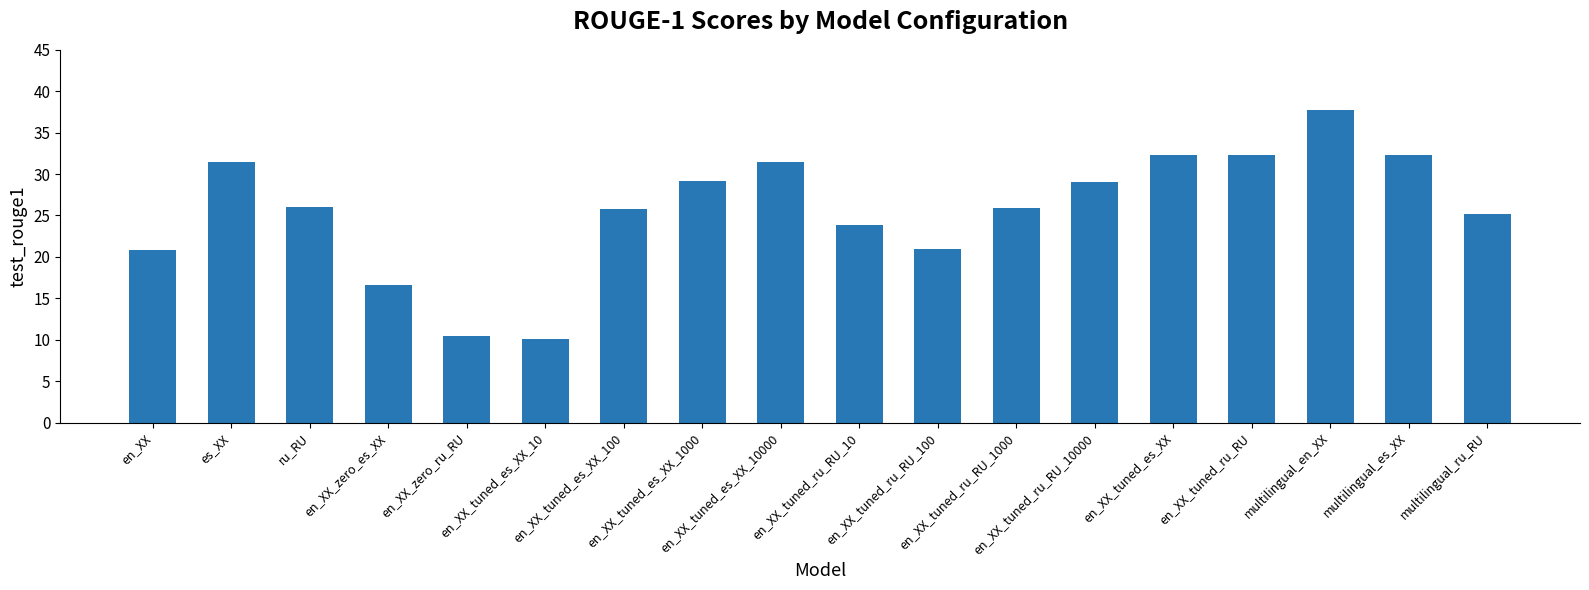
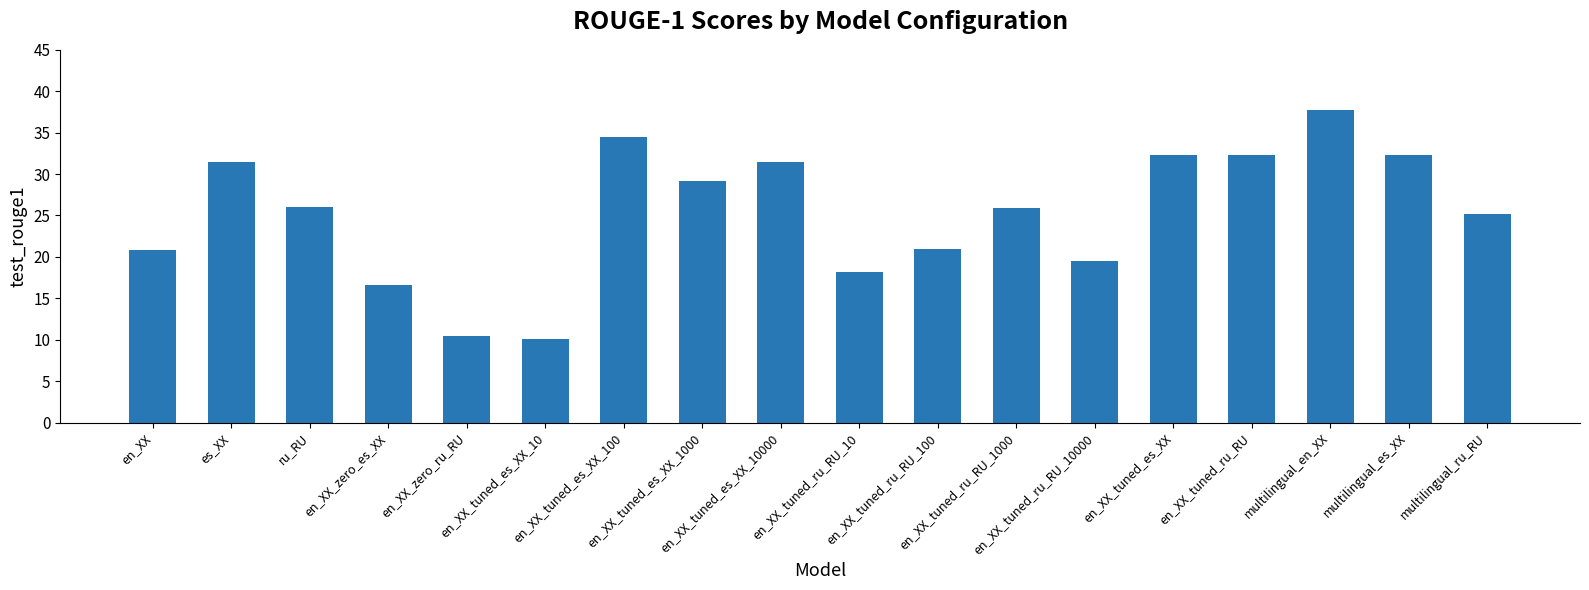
  {
    "en_XX": 21,
    "es_XX": 31,
    "ru_RU": 26,
    "en_XX_zero_es_XX": 17,
    "en_XX_zero_ru_RU": 10,
    "en_XX_tuned_es_XX_10": 10,
-   "en_XX_tuned_es_XX_100": 26,
+   "en_XX_tuned_es_XX_100": 34,
    "en_XX_tuned_es_XX_1000": 29,
    "en_XX_tuned_es_XX_10000": 31,
-   "en_XX_tuned_ru_RU_10": 24,
+   "en_XX_tuned_ru_RU_10": 18,
    "en_XX_tuned_ru_RU_100": 21,
    "en_XX_tuned_ru_RU_1000": 26,
-   "en_XX_tuned_ru_RU_10000": 29,
+   "en_XX_tuned_ru_RU_10000": 20,
    "en_XX_tuned_es_XX": 32,
    "en_XX_tuned_ru_RU": 32,
    "multilingual_en_XX": 38,
    "multilingual_es_XX": 32,
    "multilingual_ru_RU": 25
  }
